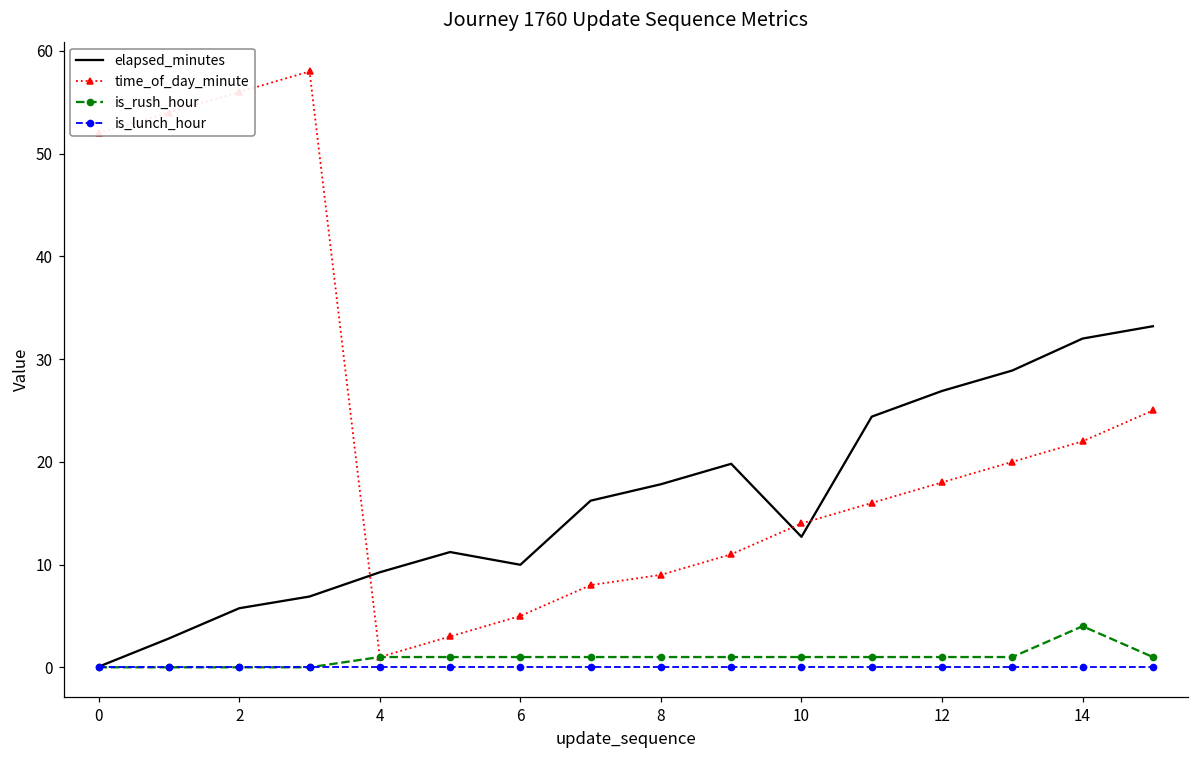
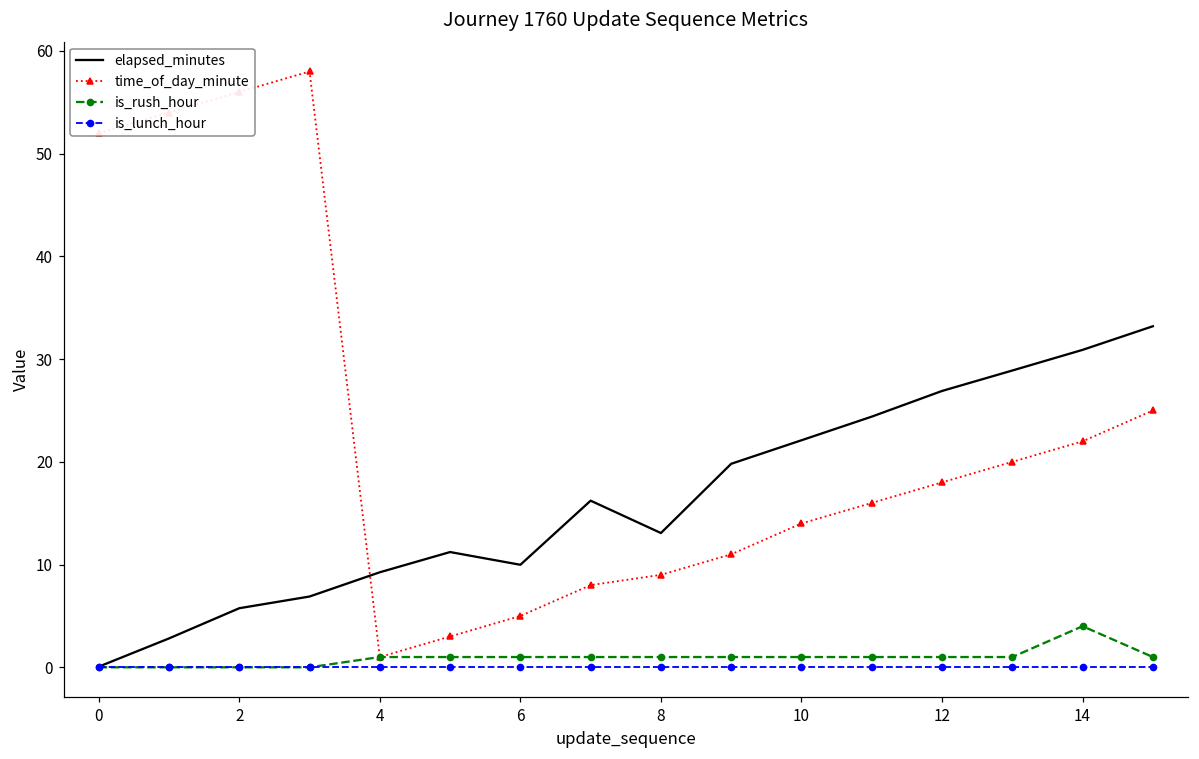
  {
    "elapsed_minutes": {
      "2": 6,
      "4": 9,
      "6": 10,
-     "8": 18,
-     "10": 13,
+     "8": 13,
+     "10": 22,
      "12": 27,
-     "14": 32
+     "14": 31
    },
    "time_of_day_minute": {
      "6": 5,
      "8": 9,
      "10": 14,
      "12": 18,
      "14": 22
    },
    "is_rush_hour": {
      "6": 1,
      "8": 1,
      "10": 1,
      "12": 1,
      "14": 4
    },
    "is_lunch_hour": {
      "4": 0,
      "6": 0,
      "8": 0,
      "10": 0,
      "12": 0,
      "14": 0
    }
  }
